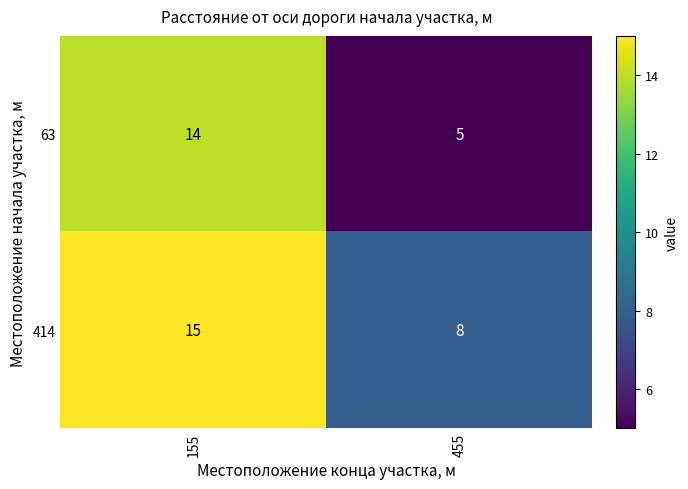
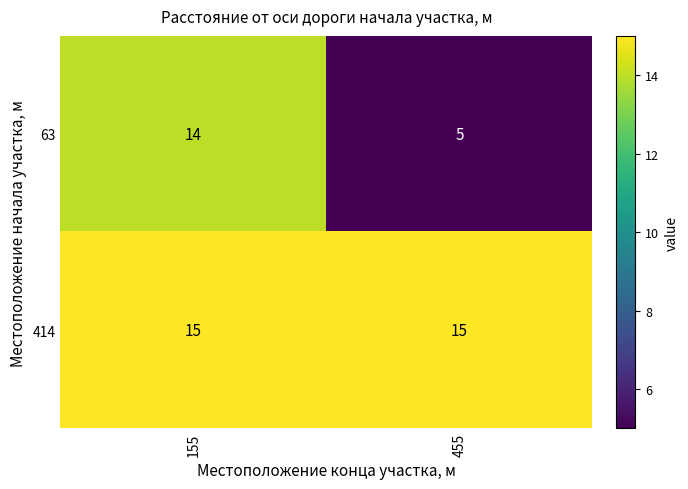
  {
    "63": {
      "155": 14,
      "455": 5
    },
    "414": {
      "155": 15,
-     "455": 8
+     "455": 15
    }
  }
